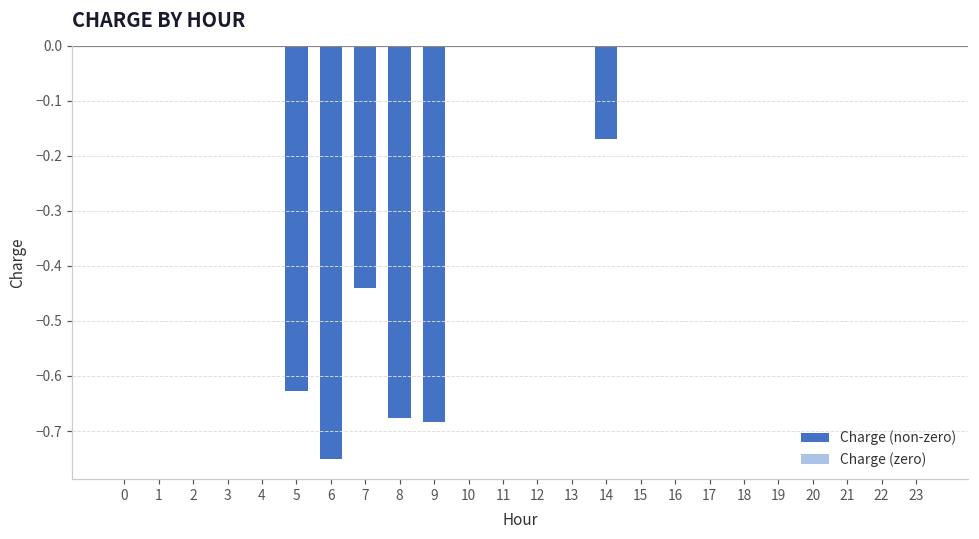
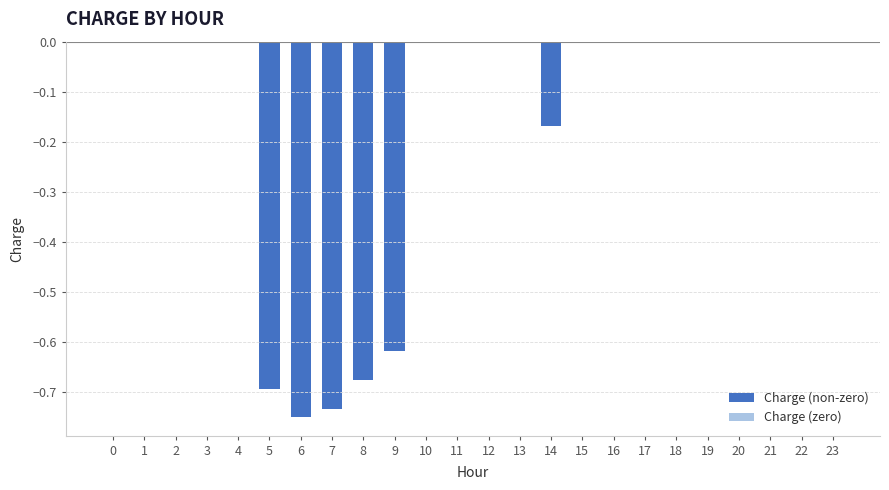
  {
    "Charge (non-zero)": {
      "0": 0.00,
      "1": 0.00,
      "2": 0.00,
      "3": 0.00,
      "4": 0.00,
-     "5": -0.63,
+     "5": -0.69,
      "6": -0.75,
-     "7": -0.44,
+     "7": -0.73,
      "8": -0.68,
-     "9": -0.68,
+     "9": -0.62,
      "10": 0.00,
      "11": 0.00,
      "12": 0.00,
      "13": 0.00,
      "14": -0.17,
      "15": 0.00,
      "16": 0.00,
      "17": 0.00,
      "18": 0.00,
      "19": 0.00,
      "20": 0.00,
      "21": 0.00,
      "22": 0.00,
      "23": 0.00
    },
    "Charge (zero)": {
      "0": 0.00,
      "1": 0.00,
      "2": 0.00,
      "3": 0.00,
      "4": 0.00,
      "5": 0.00,
      "6": 0.00,
      "7": 0.00,
      "8": 0.00,
      "9": 0.00,
      "10": 0.00,
      "11": 0.00,
      "12": 0.00,
      "13": 0.00,
      "14": 0.00,
      "15": 0.00,
      "16": 0.00,
      "17": 0.00,
      "18": 0.00,
      "19": 0.00,
      "20": 0.00,
      "21": 0.00,
      "22": 0.00,
      "23": 0.00
    }
  }
